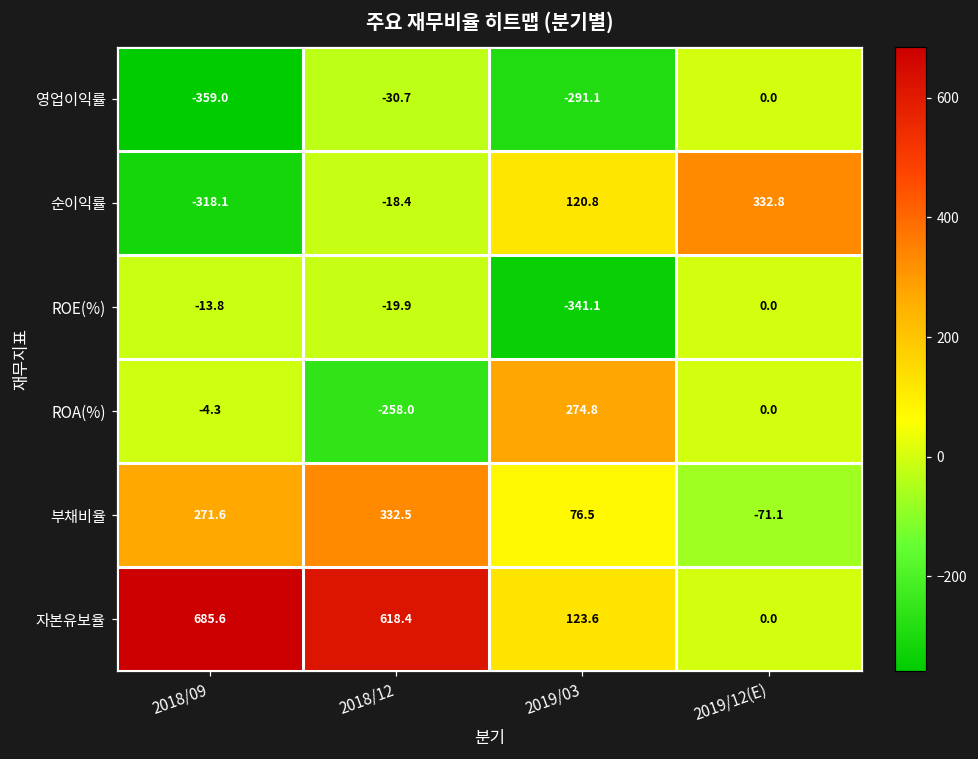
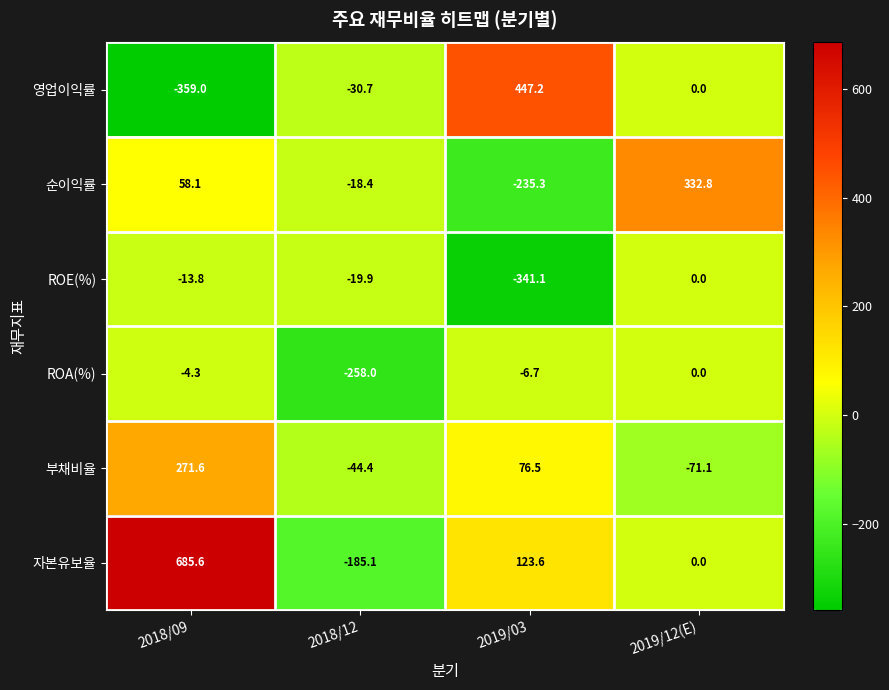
  {
    "영업이익률": {
      "2018/09": -359.0,
      "2018/12": -30.7,
-     "2019/03": -291.1,
+     "2019/03": 447.2,
      "2019/12(E)": 0.0
    },
    "순이익률": {
-     "2018/09": -318.1,
+     "2018/09": 58.1,
      "2018/12": -18.4,
-     "2019/03": 120.8,
+     "2019/03": -235.3,
      "2019/12(E)": 332.8
    },
    "ROE(%)": {
      "2018/09": -13.8,
      "2018/12": -19.9,
      "2019/03": -341.1,
      "2019/12(E)": 0.0
    },
    "ROA(%)": {
      "2018/09": -4.3,
      "2018/12": -258.0,
-     "2019/03": 274.8,
+     "2019/03": -6.7,
      "2019/12(E)": 0.0
    },
    "부채비율": {
      "2018/09": 271.6,
-     "2018/12": 332.5,
+     "2018/12": -44.4,
      "2019/03": 76.5,
      "2019/12(E)": -71.1
    },
    "자본유보율": {
      "2018/09": 685.6,
-     "2018/12": 618.4,
+     "2018/12": -185.1,
      "2019/03": 123.6,
      "2019/12(E)": 0.0
    }
  }
